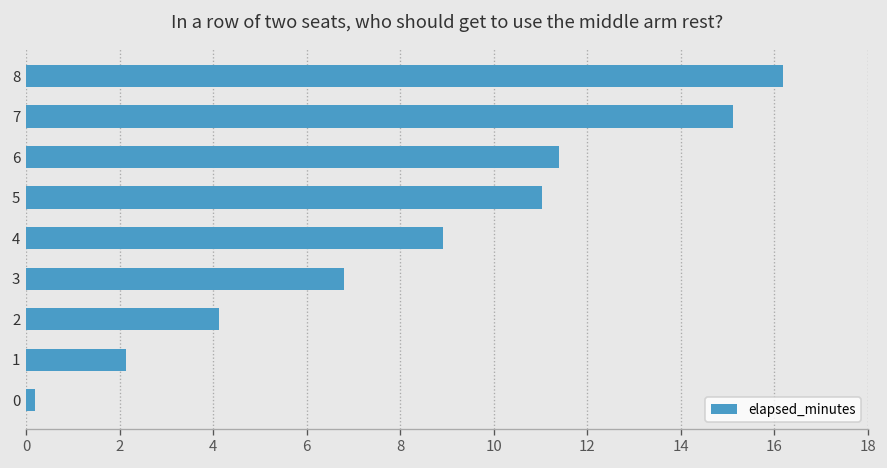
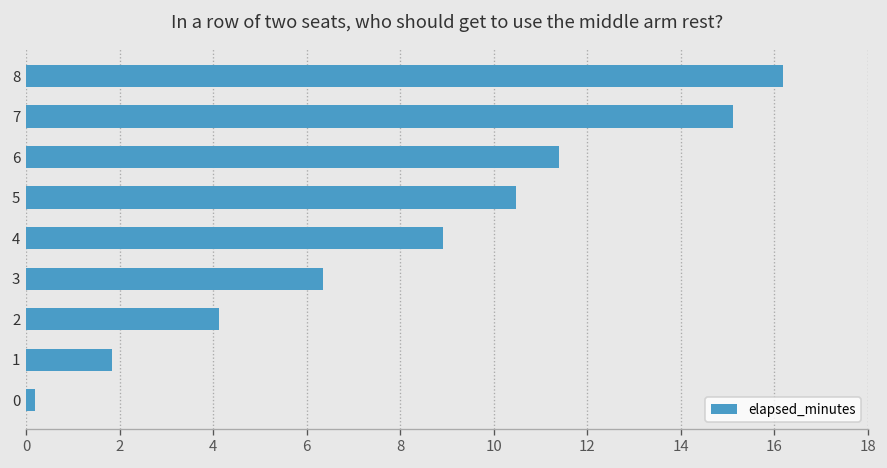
  {
    "8": 16.2,
    "7": 15.1,
    "6": 11.4,
-   "5": 11.0,
+   "5": 10.5,
    "4": 8.9,
-   "3": 6.8,
+   "3": 6.4,
    "2": 4.1,
-   "1": 2.1,
+   "1": 1.8,
    "0": 0.2
  }
